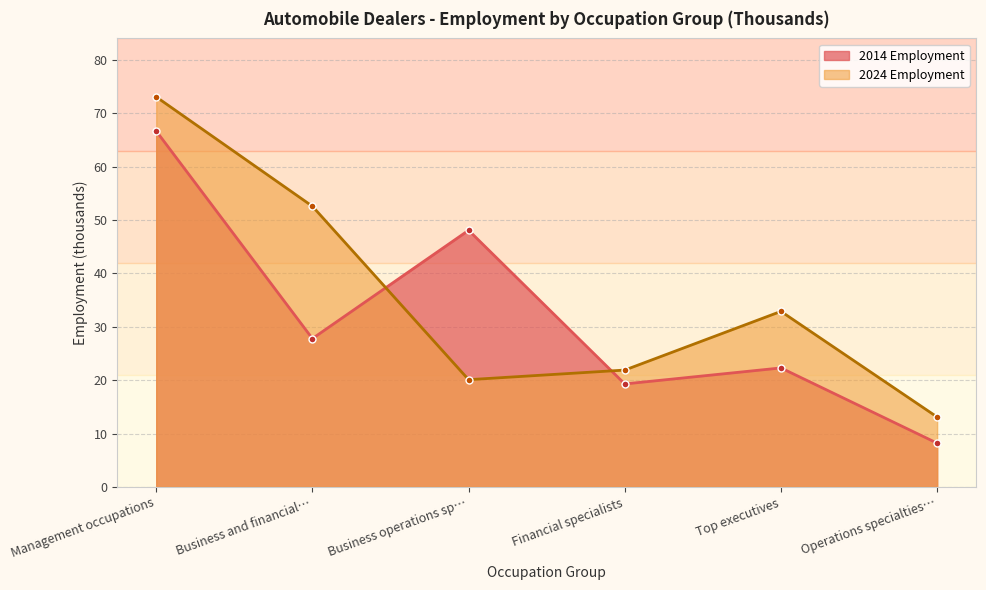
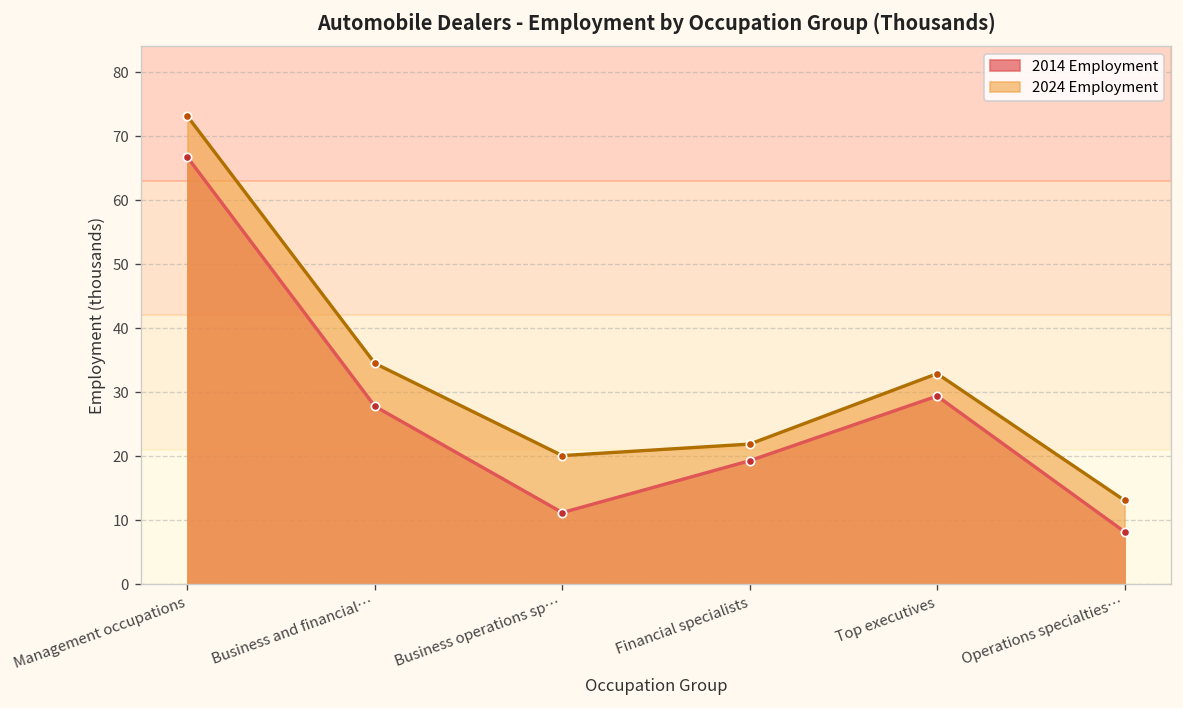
  {
    "2014 Employment": {
      "Management occupations": 67,
      "Business and financial…": 28,
-     "Business operations sp…": 48,
+     "Business operations sp…": 11,
      "Financial specialists": 19,
-     "Top executives": 22,
+     "Top executives": 29,
      "Operations specialties…": 8
    },
    "2024 Employment": {
      "Management occupations": 73,
-     "Business and financial…": 53,
+     "Business and financial…": 35,
      "Business operations sp…": 20,
      "Financial specialists": 22,
      "Top executives": 33,
      "Operations specialties…": 13
    }
  }
